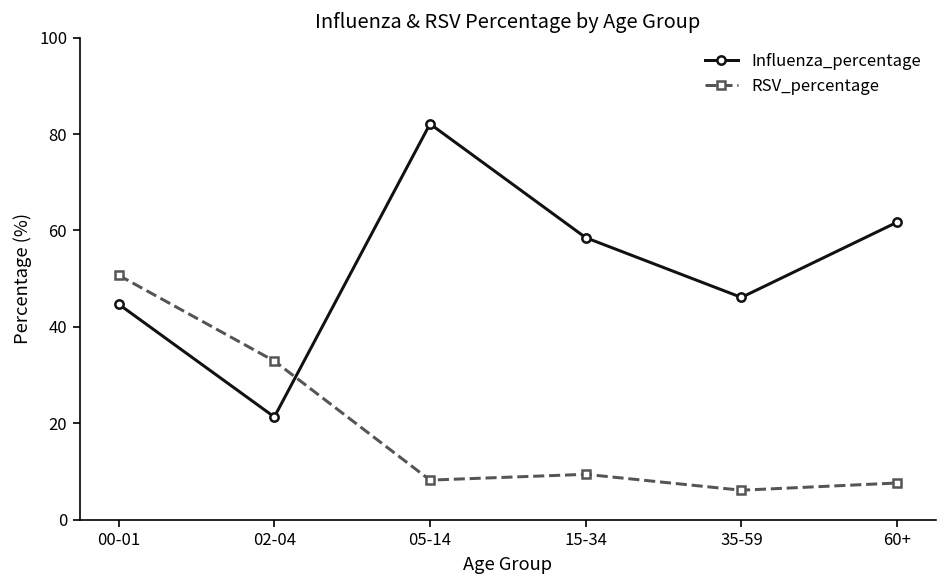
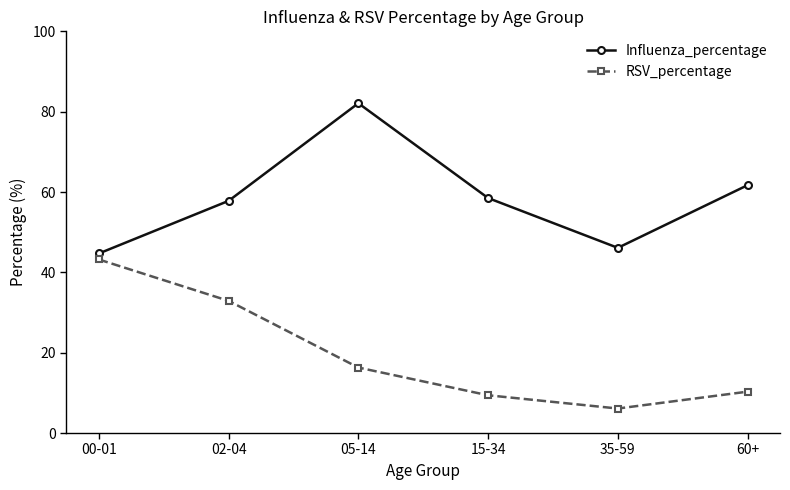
  {
    "Influenza_percentage": {
      "00-01": 45,
-     "02-04": 21,
+     "02-04": 58,
      "05-14": 82,
      "15-34": 59,
      "35-59": 46,
      "60+": 62
    },
    "RSV_percentage": {
-     "00-01": 51,
+     "00-01": 43,
      "02-04": 33,
-     "05-14": 8,
+     "05-14": 16,
      "15-34": 9,
      "35-59": 6,
-     "60+": 8
+     "60+": 10
    }
  }
